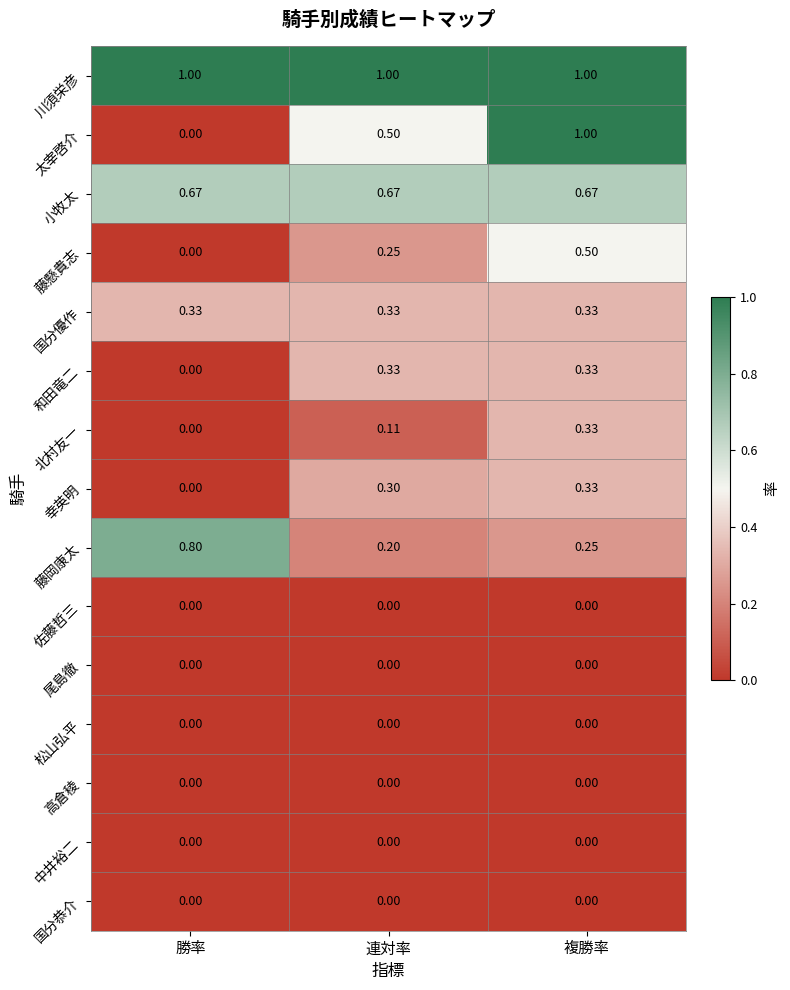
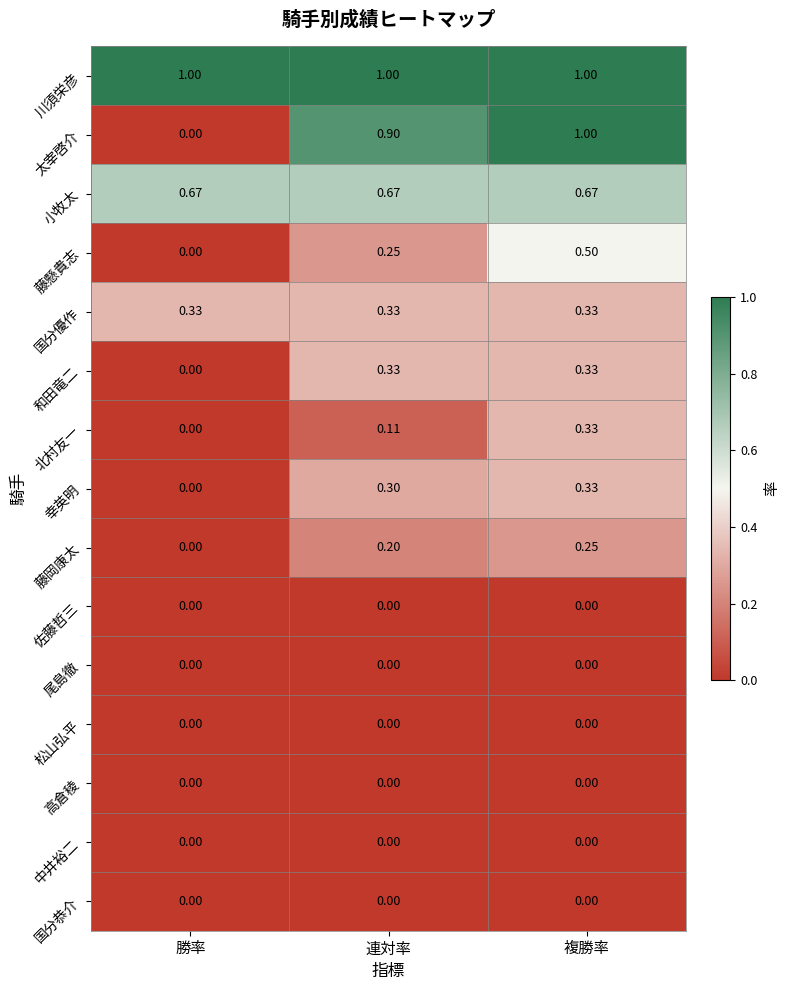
  {
    "川須栄彦": {
      "勝率": 1.00,
      "連対率": 1.00,
      "複勝率": 1.00
    },
    "太宰啓介": {
      "勝率": 0.00,
-     "連対率": 0.50,
+     "連対率": 0.90,
      "複勝率": 1.00
    },
    "小牧太": {
      "勝率": 0.67,
      "連対率": 0.67,
      "複勝率": 0.67
    },
    "藤懸貴志": {
      "勝率": 0.00,
      "連対率": 0.25,
      "複勝率": 0.50
    },
    "国分優作": {
      "勝率": 0.33,
      "連対率": 0.33,
      "複勝率": 0.33
    },
    "和田竜二": {
      "勝率": 0.00,
      "連対率": 0.33,
      "複勝率": 0.33
    },
    "北村友一": {
      "勝率": 0.00,
      "連対率": 0.11,
      "複勝率": 0.33
    },
    "幸英明": {
      "勝率": 0.00,
      "連対率": 0.30,
      "複勝率": 0.33
    },
    "藤岡康太": {
-     "勝率": 0.80,
+     "勝率": 0.00,
      "連対率": 0.20,
      "複勝率": 0.25
    },
    "佐藤哲三": {
      "勝率": 0.00,
      "連対率": 0.00,
      "複勝率": 0.00
    },
    "尾島徹": {
      "勝率": 0.00,
      "連対率": 0.00,
      "複勝率": 0.00
    },
    "松山弘平": {
      "勝率": 0.00,
      "連対率": 0.00,
      "複勝率": 0.00
    },
    "高倉稜": {
      "勝率": 0.00,
      "連対率": 0.00,
      "複勝率": 0.00
    },
    "中井裕二": {
      "勝率": 0.00,
      "連対率": 0.00,
      "複勝率": 0.00
    },
    "国分恭介": {
      "勝率": 0.00,
      "連対率": 0.00,
      "複勝率": 0.00
    }
  }
